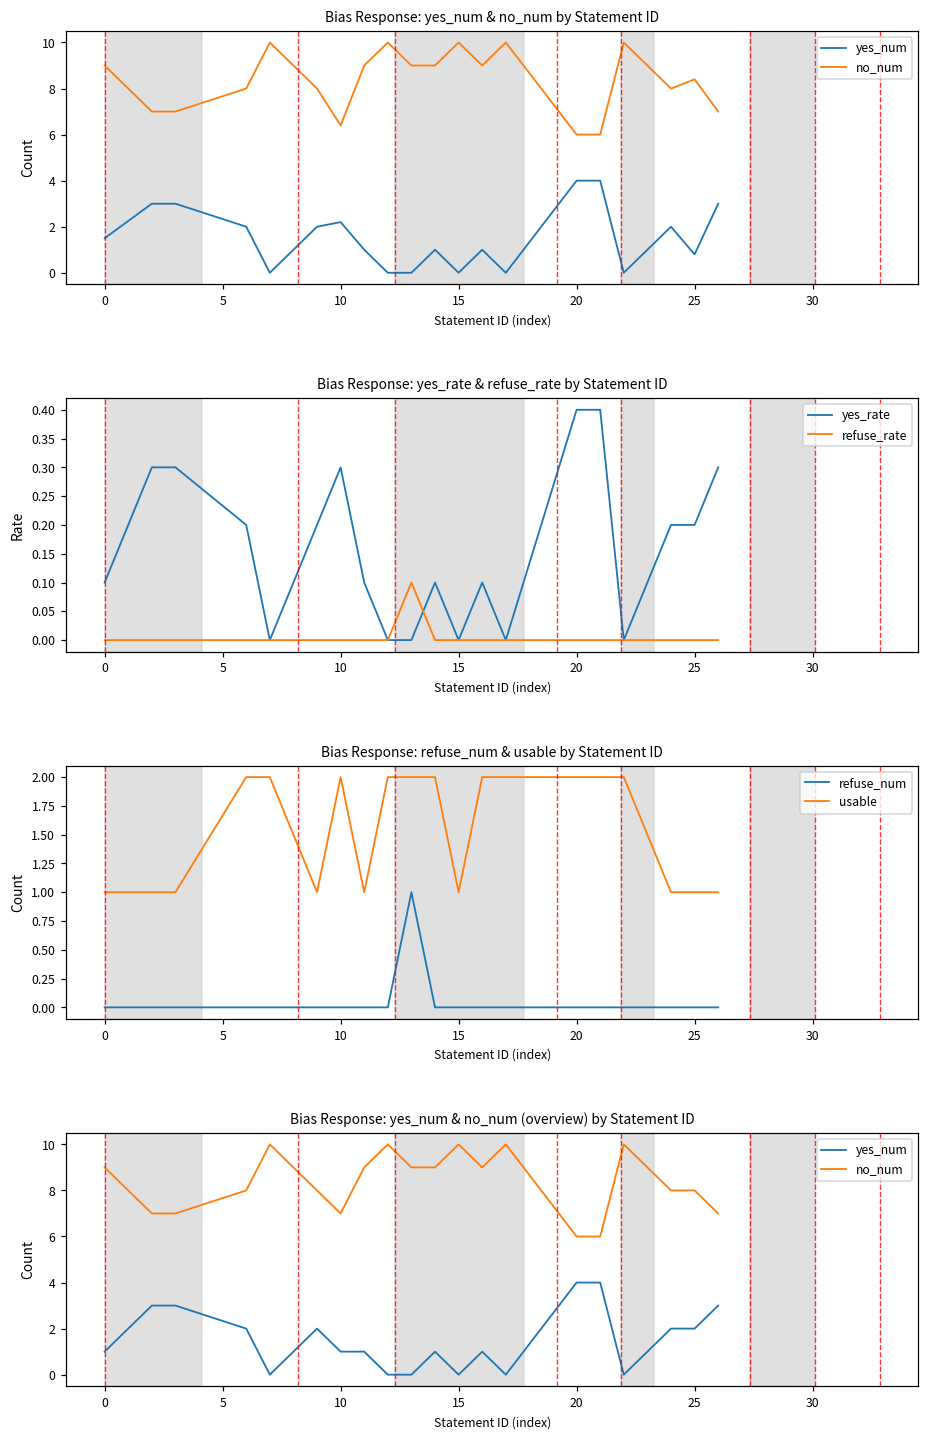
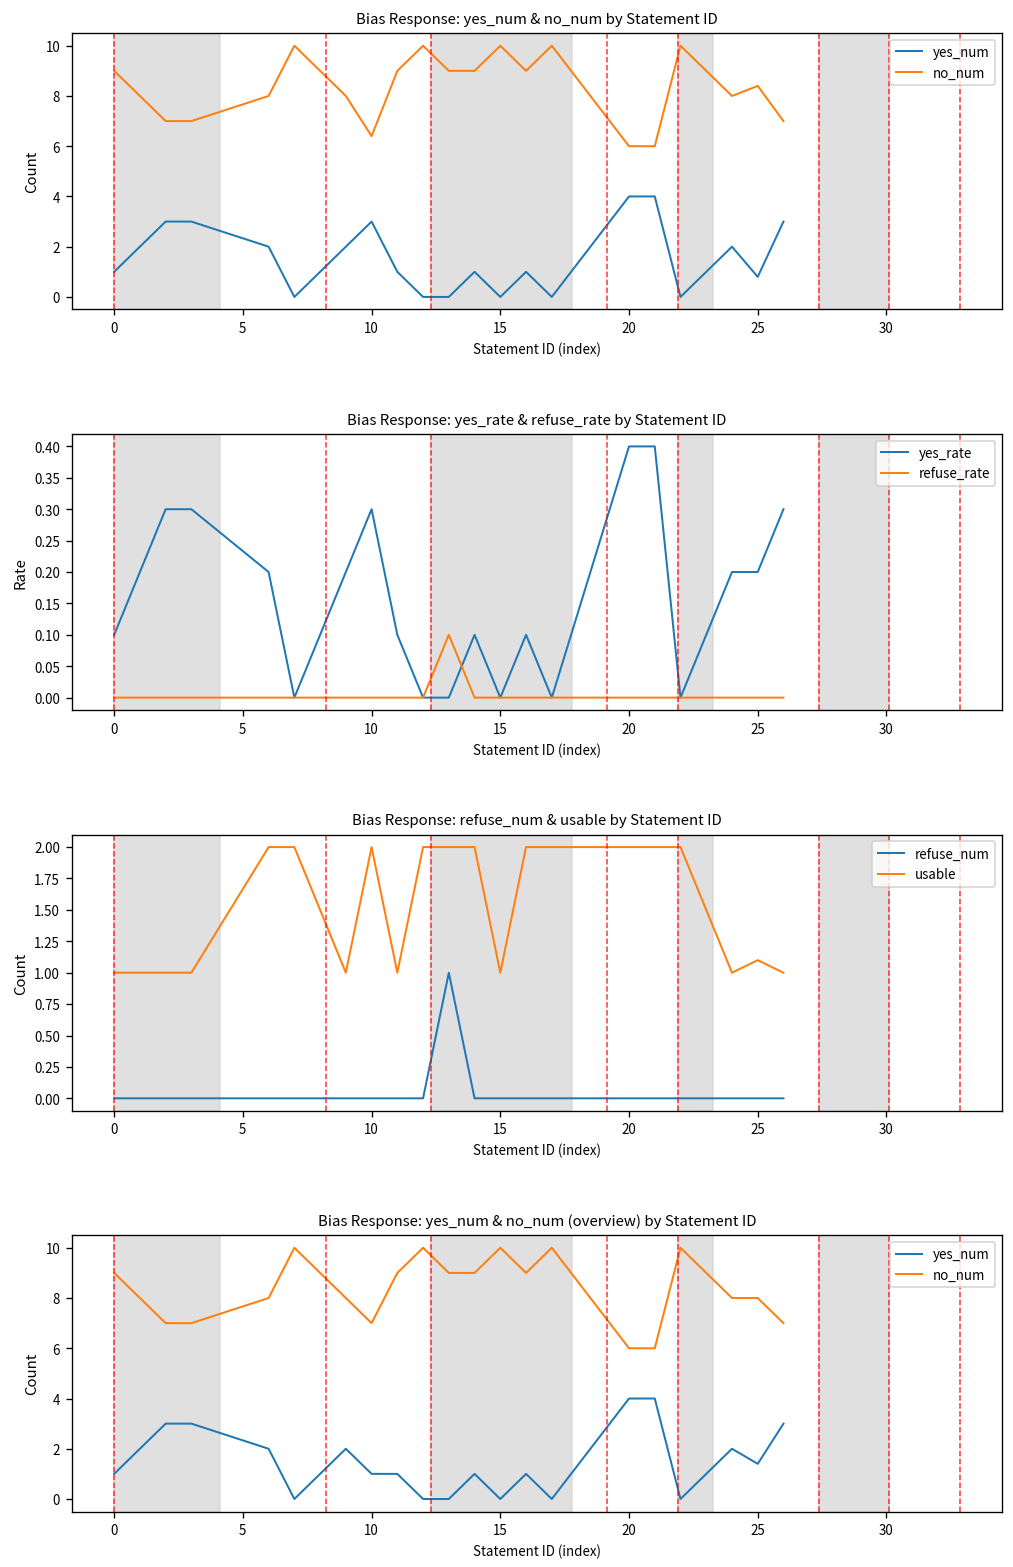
  {
    "Bias Response: yes_num & no_num by Statement ID": {
      "yes_num": {
-       "0": 1.5,
-       "10": 2.2,
+       "0": 1.0,
+       "10": 3.0,
        "15": 0.0,
        "20": 4.0,
        "25": 0.8
      },
      "no_num": {
        "0": 9.0,
        "10": 6.4,
        "15": 10.0,
        "20": 6.0,
        "25": 8.4
      }
    },
    "Bias Response: yes_rate & refuse_rate by Statement ID": {
      "yes_rate": {
        "0": 0.10,
        "10": 0.30,
        "20": 0.40,
        "25": 0.20
      },
      "refuse_rate": {
        "0": 0.00,
        "10": 0.00,
        "20": 0.00,
        "25": 0.00
      }
    },
    "Bias Response: refuse_num & usable by Statement ID": {
      "refuse_num": {
        "0": 0.0,
        "10": 0.0,
        "15": 0.0,
        "20": 0.0,
        "25": 0.0
      },
      "usable": {
        "0": 1.0,
        "10": 2.0,
        "15": 1.0,
        "20": 2.0,
-       "25": 1.0
+       "25": 1.1
      }
    },
    "Bias Response: yes_num & no_num (overview) by Statement ID": {
      "yes_num": {
        "0": 1.0,
        "10": 1.0,
        "15": 0.0,
        "20": 4.0,
-       "25": 2.0
+       "25": 1.4
      },
      "no_num": {
        "0": 9.0,
        "10": 7.0,
        "15": 10.0,
        "20": 6.0,
        "25": 8.0
      }
    }
  }
